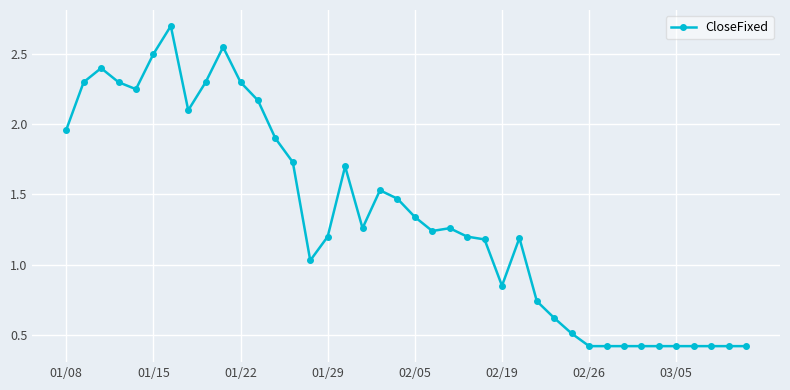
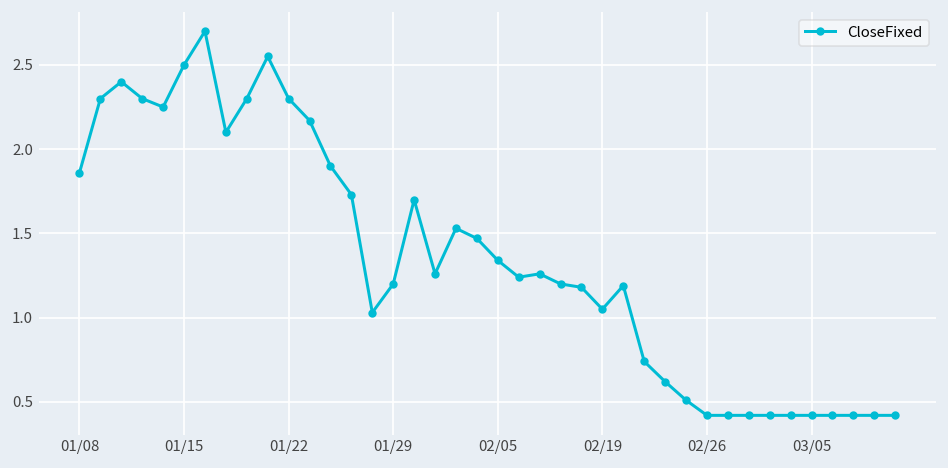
  {
-   "01/08": 1.96,
+   "01/08": 1.86,
    "01/15": 2.50,
    "01/22": 2.30,
    "01/29": 1.20,
    "02/05": 1.34,
-   "02/19": 0.85,
+   "02/19": 1.05,
    "02/26": 0.42,
    "03/05": 0.42
  }
